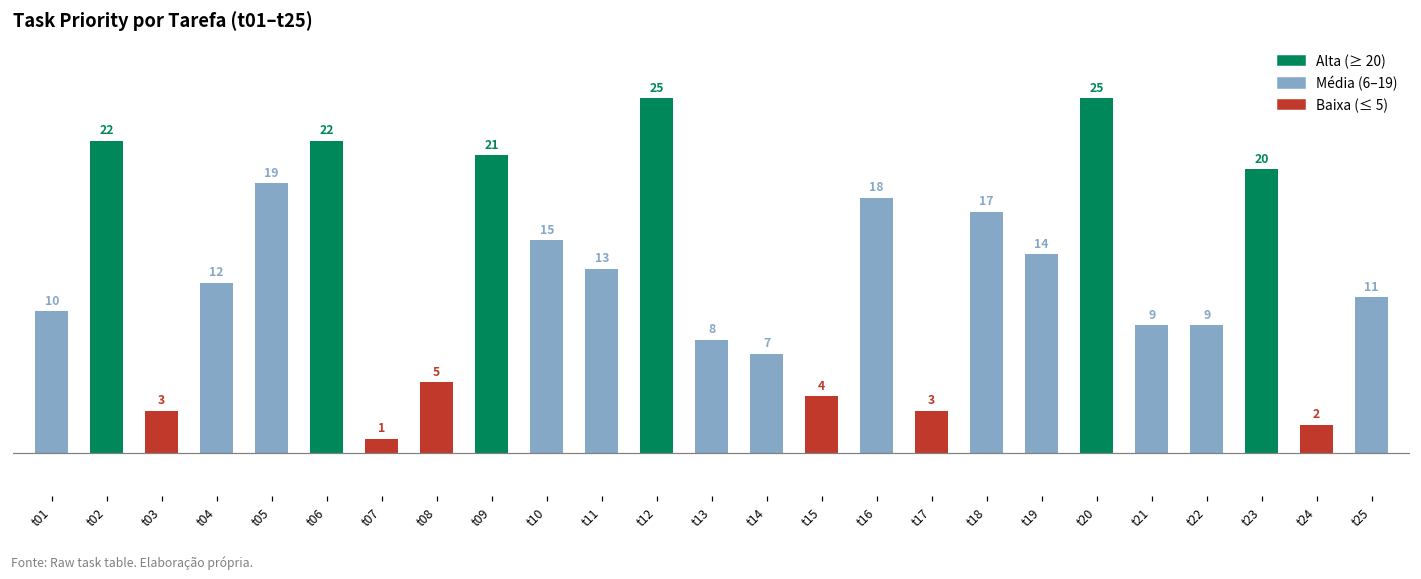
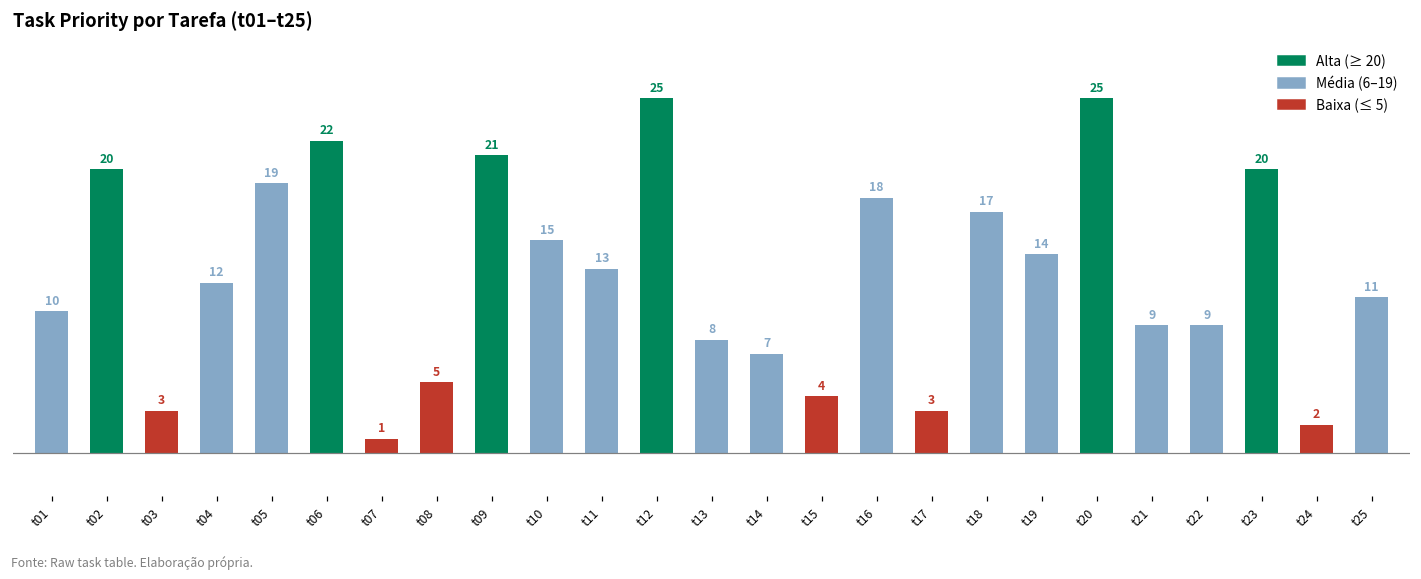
  {
    "t01": 10,
-   "t02": 22,
+   "t02": 20,
    "t03": 3,
    "t04": 12,
    "t05": 19,
    "t06": 22,
    "t07": 1,
    "t08": 5,
    "t09": 21,
    "t10": 15,
    "t11": 13,
    "t12": 25,
    "t13": 8,
    "t14": 7,
    "t15": 4,
    "t16": 18,
    "t17": 3,
    "t18": 17,
    "t19": 14,
    "t20": 25,
    "t21": 9,
    "t22": 9,
    "t23": 20,
    "t24": 2,
    "t25": 11
  }
